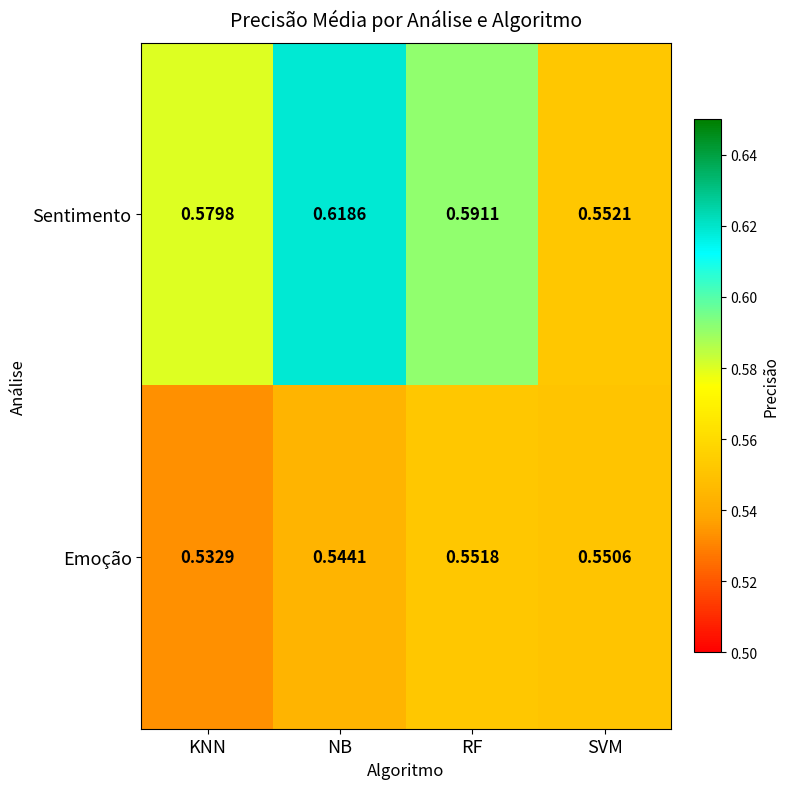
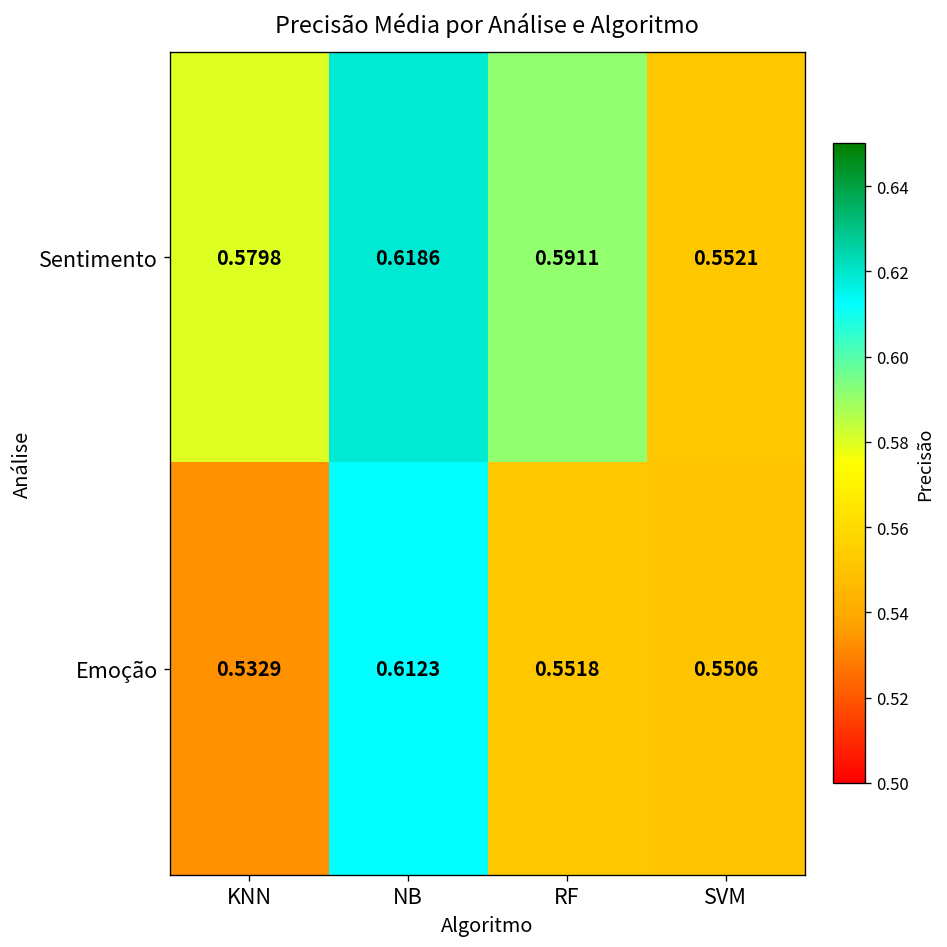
  {
    "Sentimento": {
      "KNN": 0.5798,
      "NB": 0.6186,
      "RF": 0.5911,
      "SVM": 0.5521
    },
    "Emoção": {
      "KNN": 0.5329,
-     "NB": 0.5441,
+     "NB": 0.6123,
      "RF": 0.5518,
      "SVM": 0.5506
    }
  }
